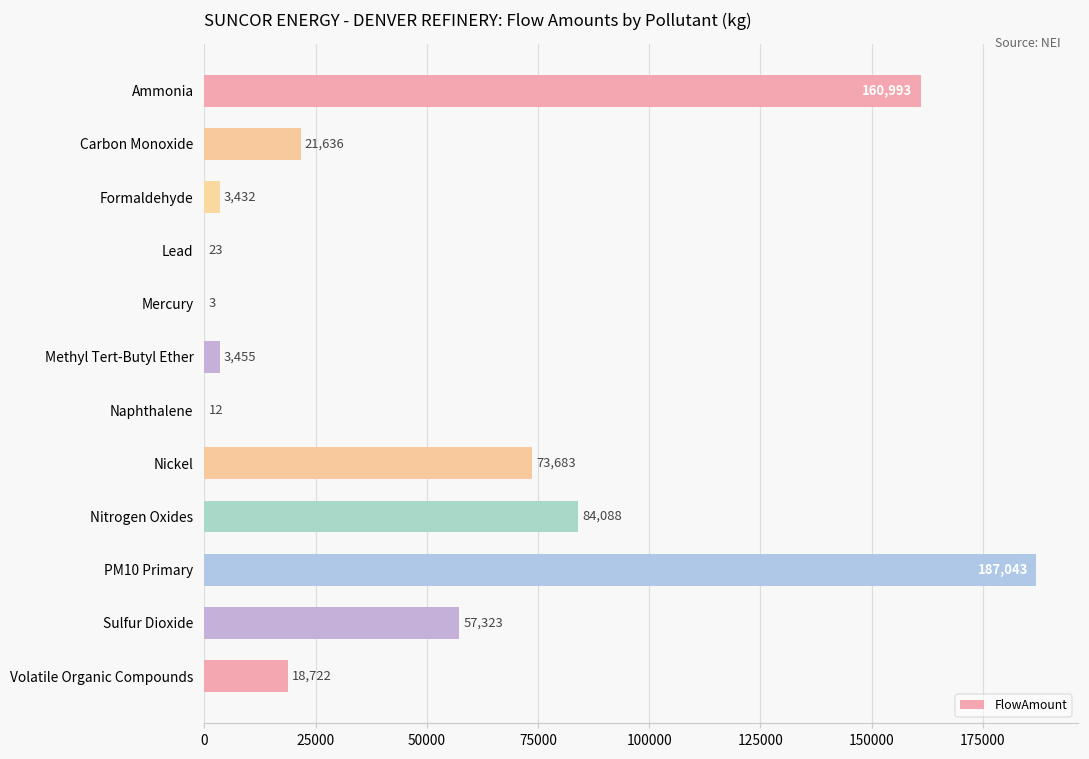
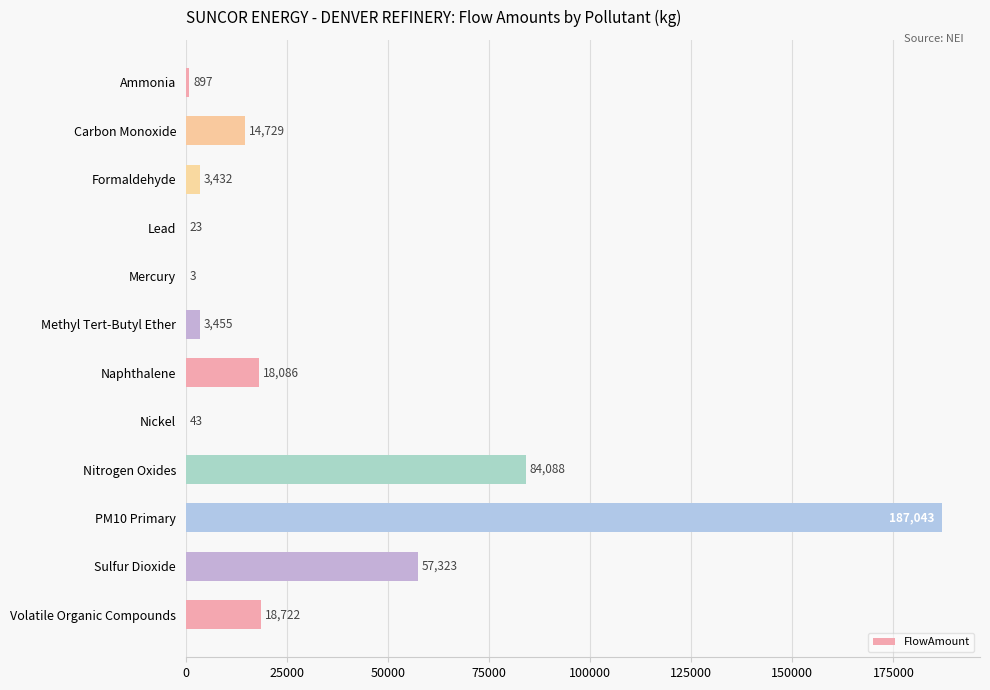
  {
-   "Ammonia": "160,993",
-   "Carbon Monoxide": "21,636",
+   "Ammonia": "897",
+   "Carbon Monoxide": "14,729",
    "Formaldehyde": "3,432",
    "Lead": "23",
    "Mercury": "3",
    "Methyl Tert-Butyl Ether": "3,455",
-   "Naphthalene": "12",
-   "Nickel": "73,683",
+   "Naphthalene": "18,086",
+   "Nickel": "43",
    "Nitrogen Oxides": "84,088",
    "PM10 Primary": "187,043",
    "Sulfur Dioxide": "57,323",
    "Volatile Organic Compounds": "18,722"
  }
